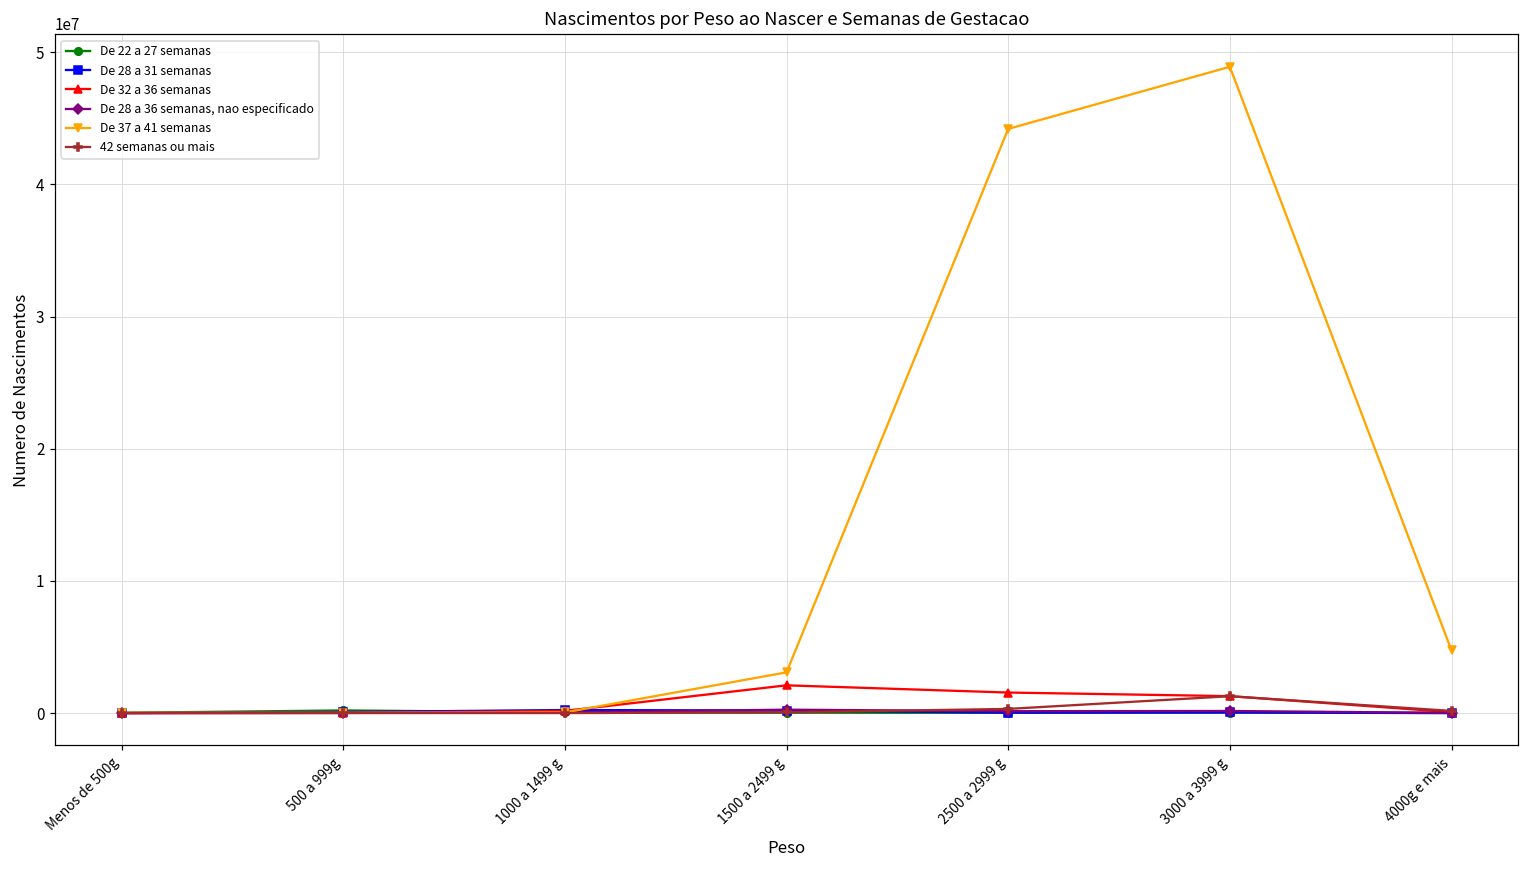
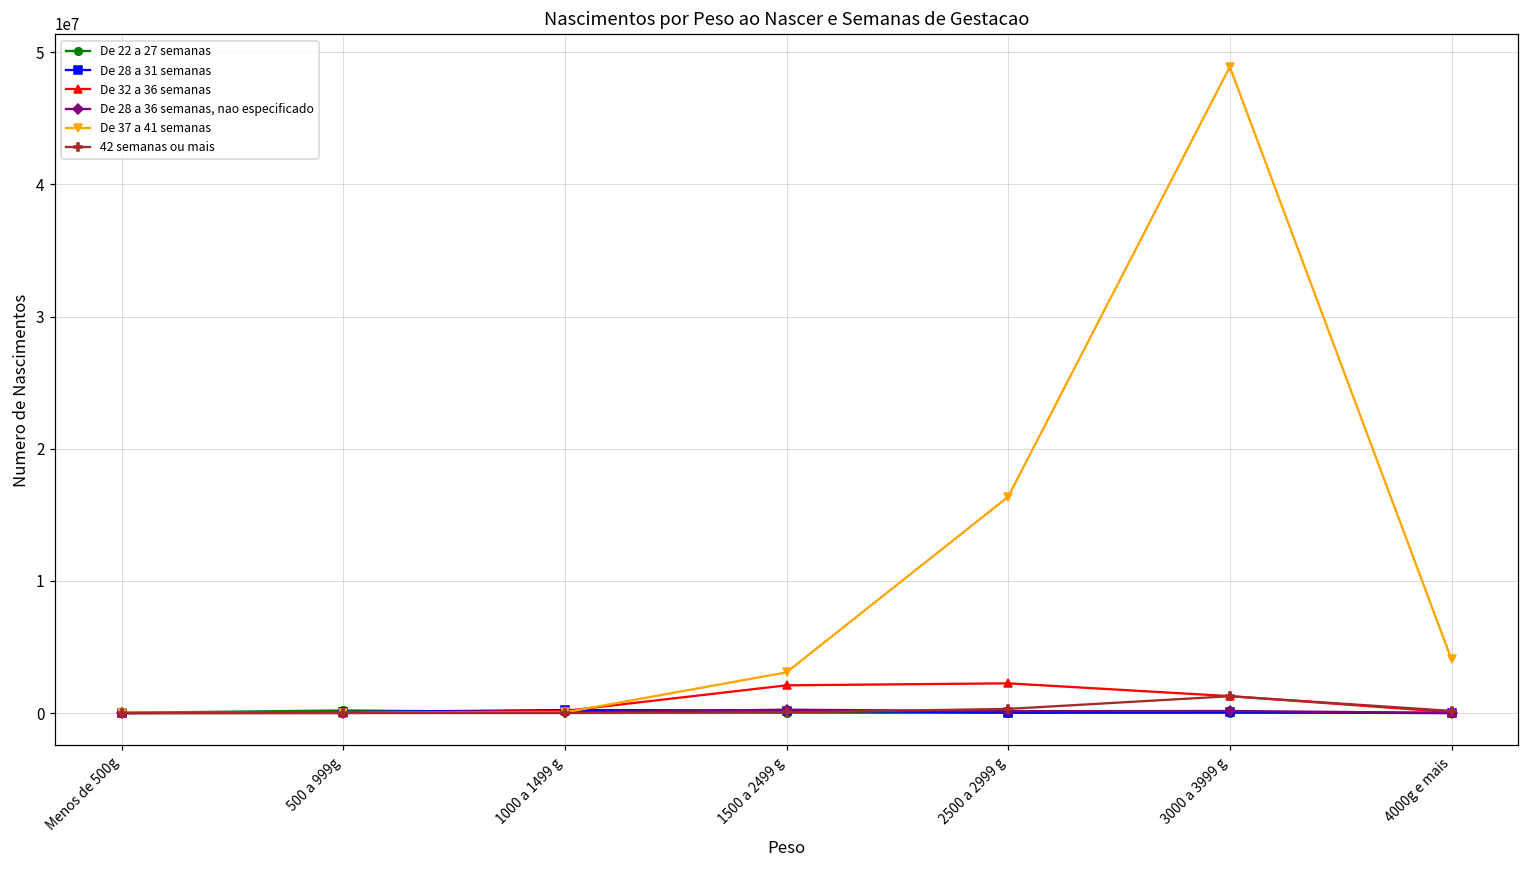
  {
    "De 32 a 36 semanas": {
      "1500 a 2499 g": 2100000,
-     "2500 a 2999 g": 1600000
+     "2500 a 2999 g": 2300000
    },
    "De 37 a 41 semanas": {
      "1500 a 2499 g": 3100000,
-     "2500 a 2999 g": 44200000,
+     "2500 a 2999 g": 16400000,
      "3000 a 3999 g": 48900000,
-     "4000g e mais": 4700000
+     "4000g e mais": 4100000
    }
  }
